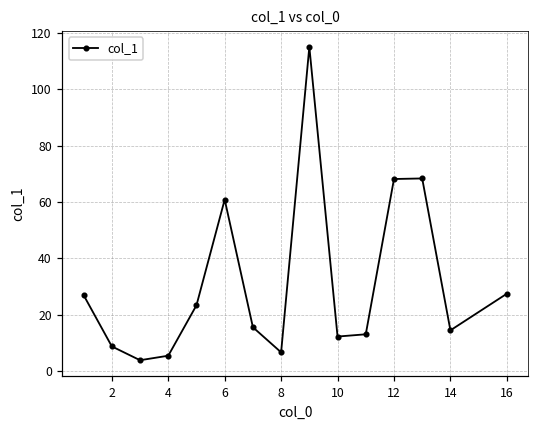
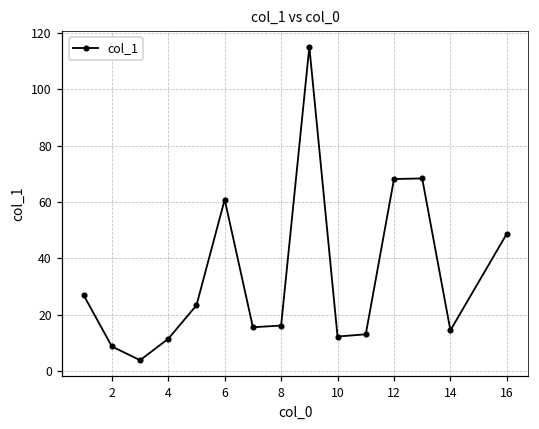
  {
    "2": 9,
-   "4": 6,
+   "4": 12,
    "6": 61,
-   "8": 7,
+   "8": 16,
    "10": 12,
    "12": 68,
    "14": 15,
-   "16": 28
+   "16": 49
  }
